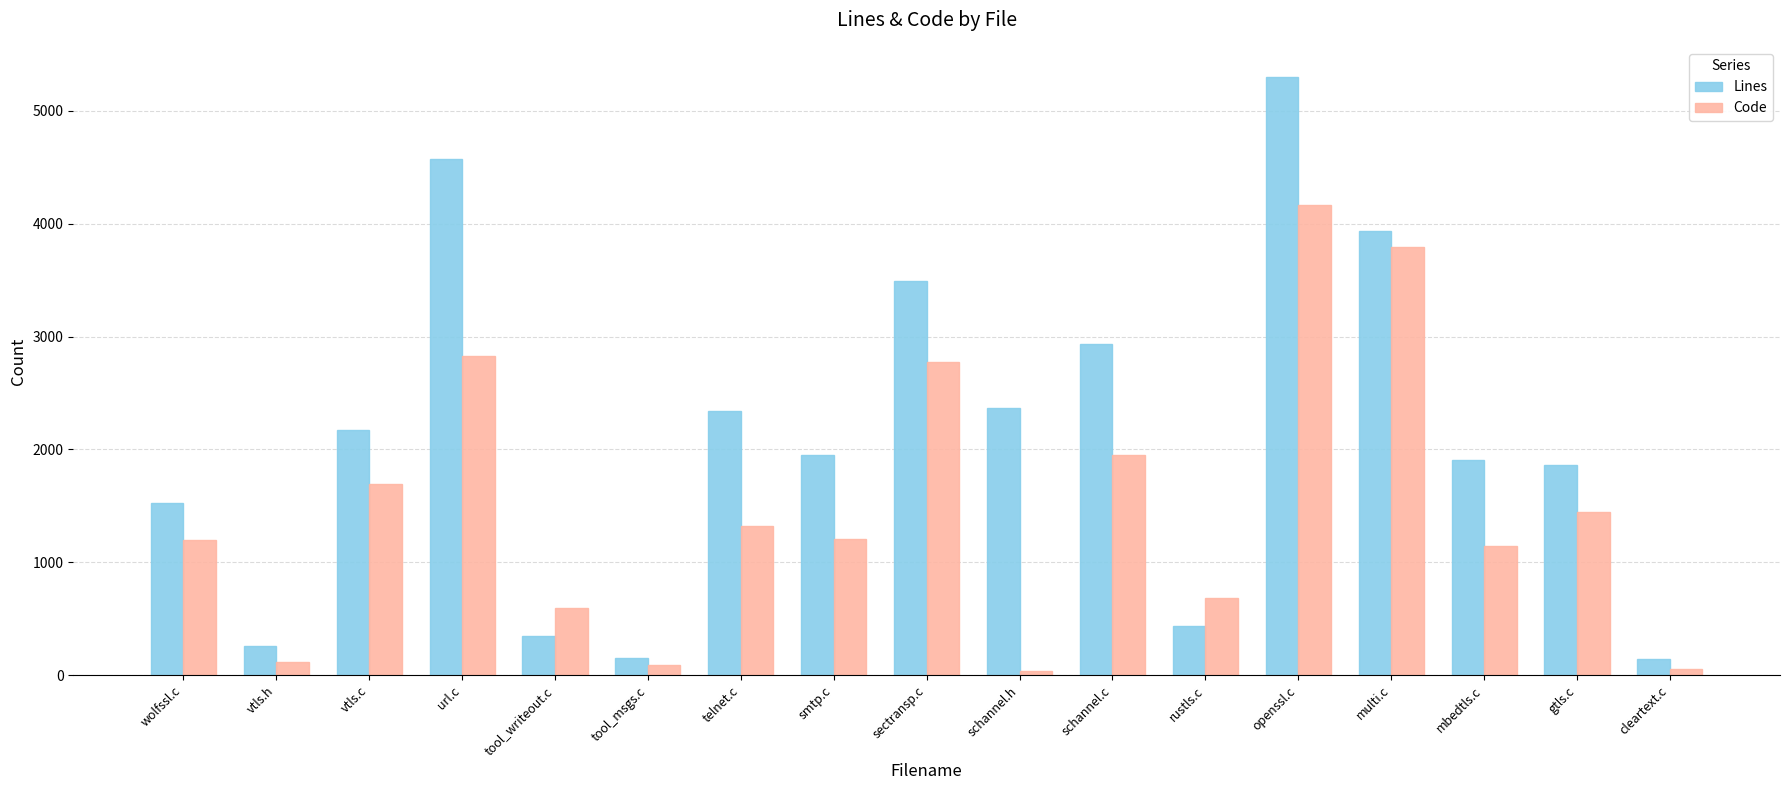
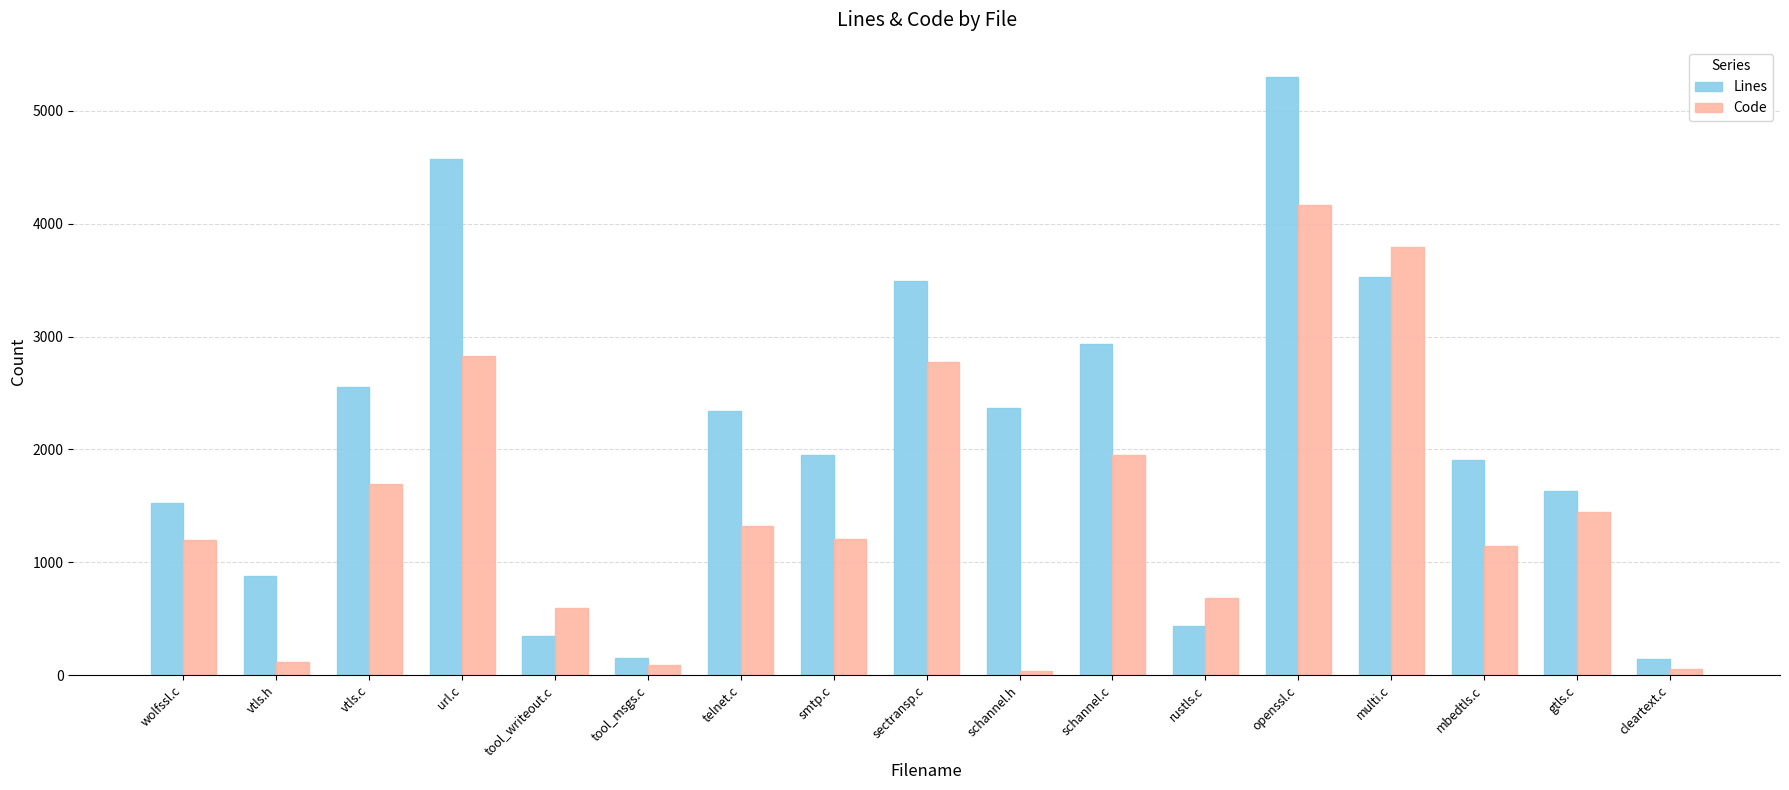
  {
    "Lines": {
      "wolfssl.c": 1530,
-     "vtls.h": 260,
-     "vtls.c": 2170,
+     "vtls.h": 880,
+     "vtls.c": 2560,
      "url.c": 4570,
      "tool_writeout.c": 350,
      "tool_msgs.c": 150,
      "telnet.c": 2340,
      "smtp.c": 1950,
      "sectransp.c": 3490,
      "schannel.h": 2370,
      "schannel.c": 2930,
      "rustls.c": 430,
      "openssl.c": 5300,
-     "multi.c": 3940,
+     "multi.c": 3530,
      "mbedtls.c": 1910,
-     "gtls.c": 1860,
+     "gtls.c": 1630,
      "cleartext.c": 140
    },
    "Code": {
      "wolfssl.c": 1200,
      "vtls.h": 120,
      "vtls.c": 1700,
      "url.c": 2830,
      "tool_writeout.c": 590,
      "tool_msgs.c": 90,
      "telnet.c": 1320,
      "smtp.c": 1210,
      "sectransp.c": 2780,
      "schannel.h": 40,
      "schannel.c": 1950,
      "rustls.c": 680,
      "openssl.c": 4160,
      "multi.c": 3800,
      "mbedtls.c": 1150,
      "gtls.c": 1450,
      "cleartext.c": 50
    }
  }
